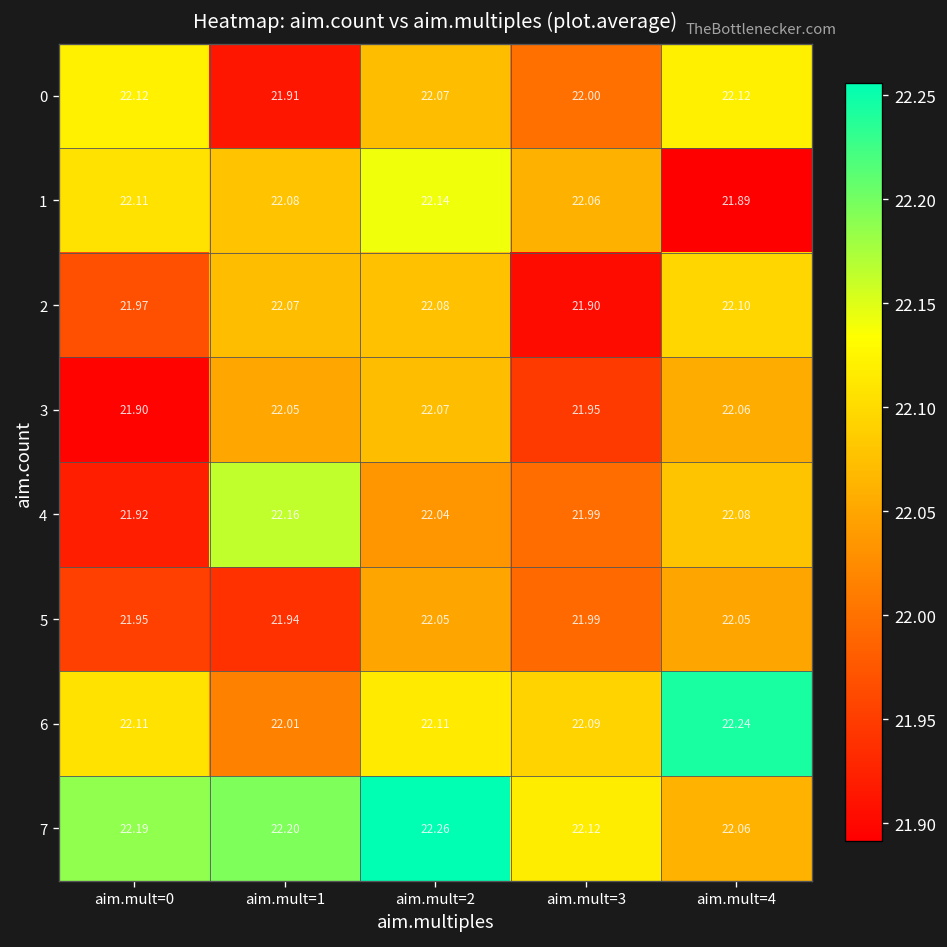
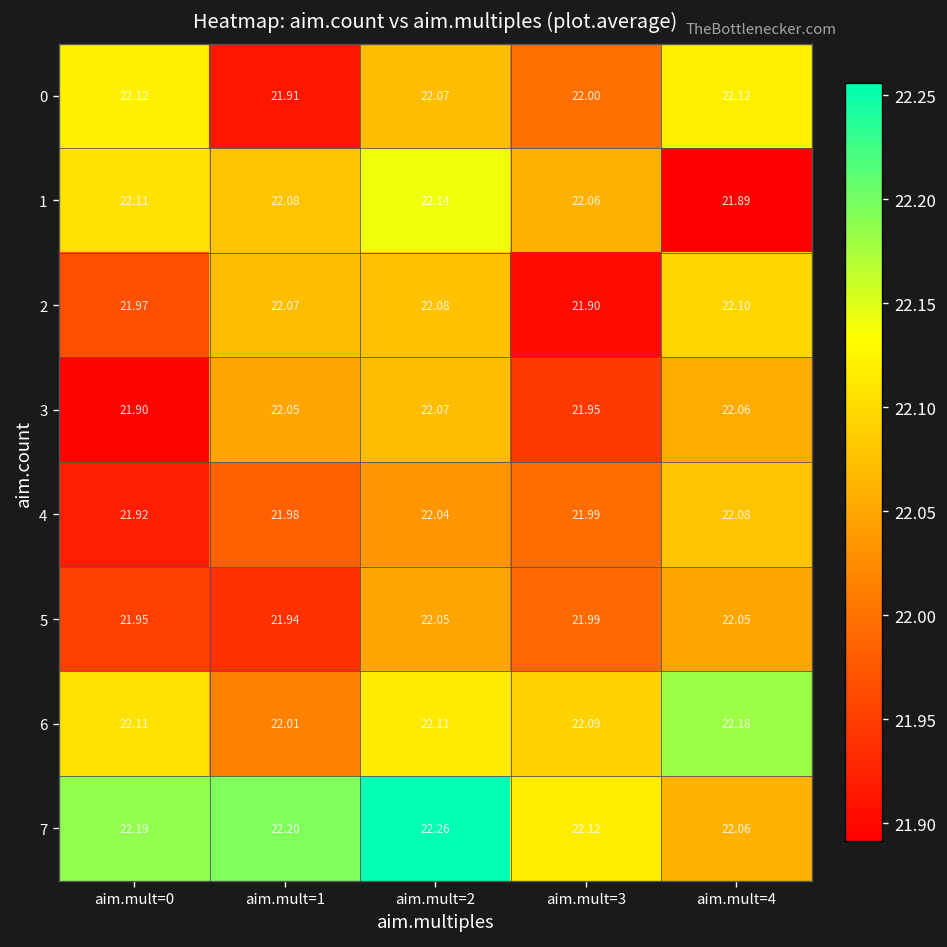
  {
    "0": {
      "aim.mult=0": 22.12,
      "aim.mult=1": 21.91,
      "aim.mult=2": 22.07,
      "aim.mult=3": 22.00,
      "aim.mult=4": 22.12
    },
    "1": {
      "aim.mult=0": 22.11,
      "aim.mult=1": 22.08,
      "aim.mult=2": 22.14,
      "aim.mult=3": 22.06,
      "aim.mult=4": 21.89
    },
    "2": {
      "aim.mult=0": 21.97,
      "aim.mult=1": 22.07,
      "aim.mult=2": 22.08,
      "aim.mult=3": 21.90,
      "aim.mult=4": 22.10
    },
    "3": {
      "aim.mult=0": 21.90,
      "aim.mult=1": 22.05,
      "aim.mult=2": 22.07,
      "aim.mult=3": 21.95,
      "aim.mult=4": 22.06
    },
    "4": {
      "aim.mult=0": 21.92,
-     "aim.mult=1": 22.16,
+     "aim.mult=1": 21.98,
      "aim.mult=2": 22.04,
      "aim.mult=3": 21.99,
      "aim.mult=4": 22.08
    },
    "5": {
      "aim.mult=0": 21.95,
      "aim.mult=1": 21.94,
      "aim.mult=2": 22.05,
      "aim.mult=3": 21.99,
      "aim.mult=4": 22.05
    },
    "6": {
      "aim.mult=0": 22.11,
      "aim.mult=1": 22.01,
      "aim.mult=2": 22.11,
      "aim.mult=3": 22.09,
-     "aim.mult=4": 22.24
+     "aim.mult=4": 22.18
    },
    "7": {
      "aim.mult=0": 22.19,
      "aim.mult=1": 22.20,
      "aim.mult=2": 22.26,
      "aim.mult=3": 22.12,
      "aim.mult=4": 22.06
    }
  }
